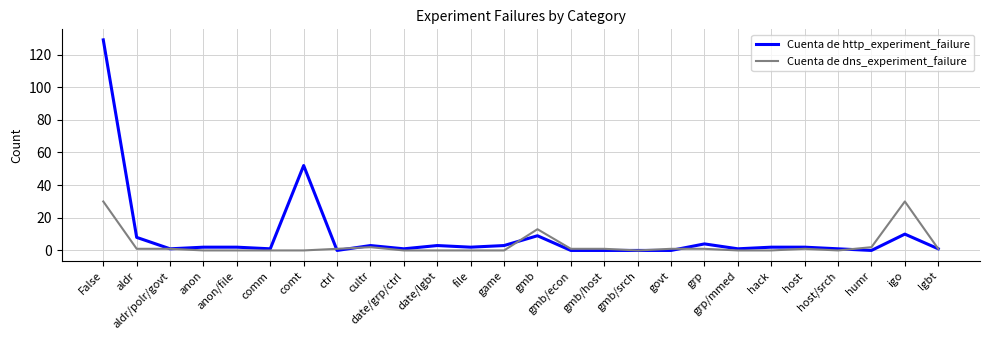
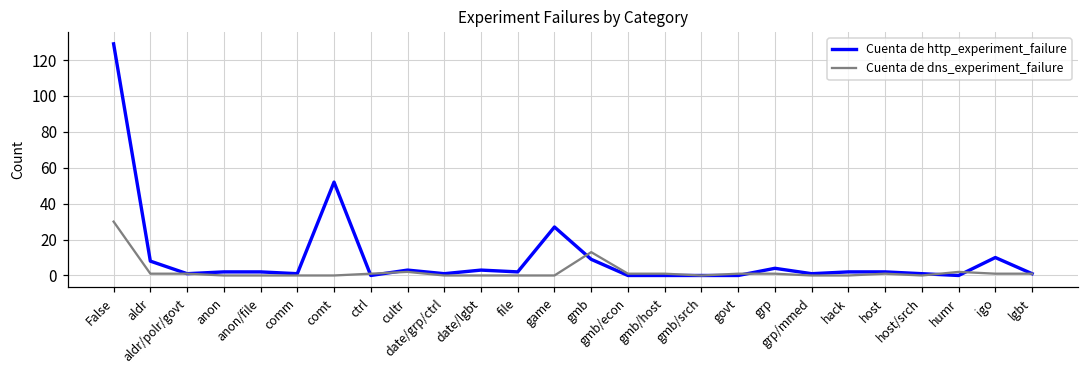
  {
    "Cuenta de http_experiment_failure": {
      "False": 129,
      "aldr": 8,
      "anon": 2,
      "anon/file": 2,
      "comt": 52,
      "date/lgbt": 3,
      "file": 2,
-     "game": 3,
+     "game": 27,
      "gmb": 9,
      "grp": 4,
      "hack": 2,
      "humr": 0,
      "igo": 10
    },
    "Cuenta de dns_experiment_failure": {
      "False": 30,
      "aldr": 1,
      "anon": 0,
      "anon/file": 0,
      "comt": 0,
      "date/lgbt": 0,
      "file": 0,
      "game": 0,
      "gmb": 13,
      "grp": 1,
      "hack": 0,
      "humr": 2,
-     "igo": 30
+     "igo": 1
    }
  }
